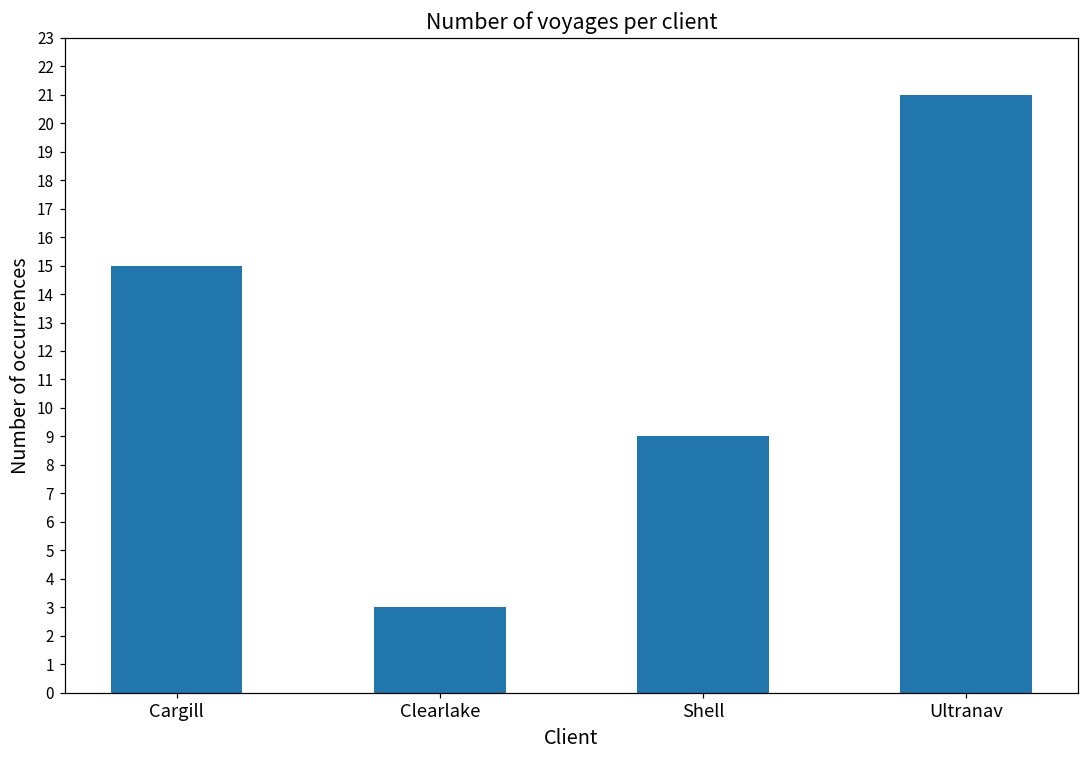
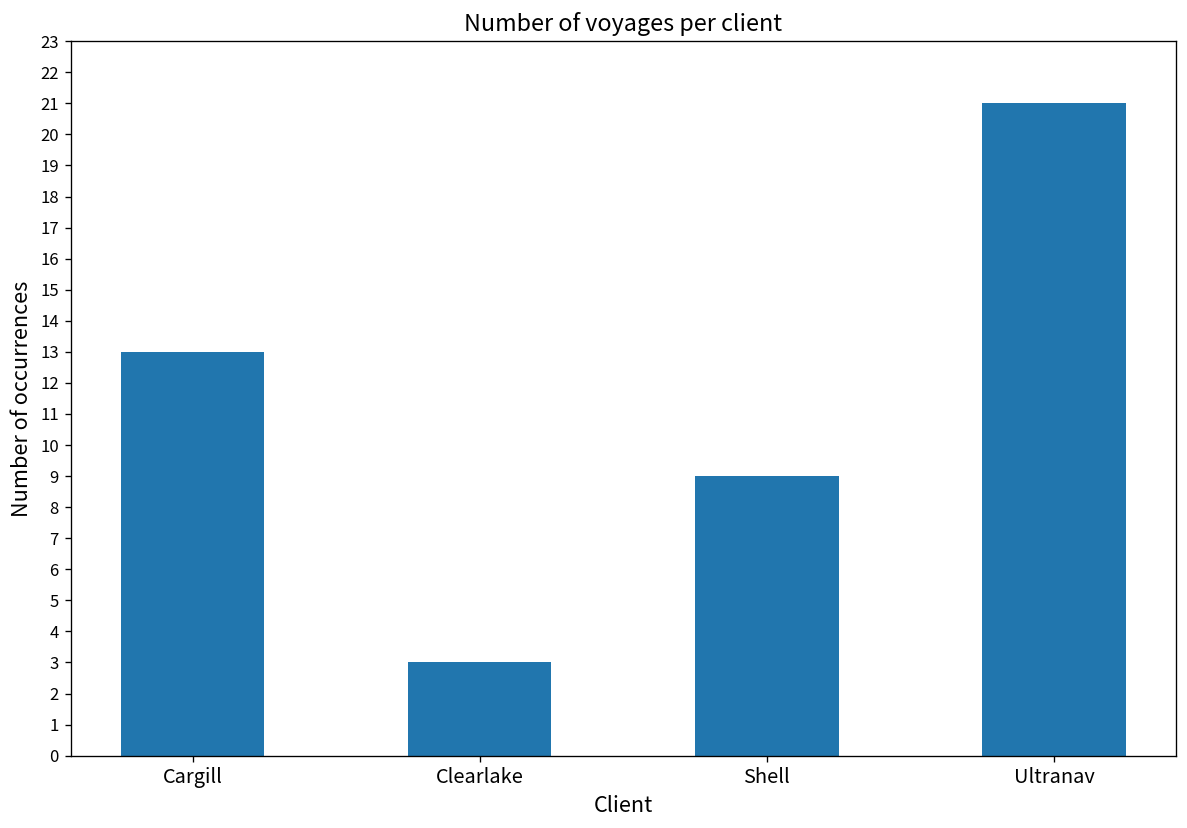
  {
-   "Cargill": 15,
+   "Cargill": 13,
    "Clearlake": 3,
    "Shell": 9,
    "Ultranav": 21
  }
